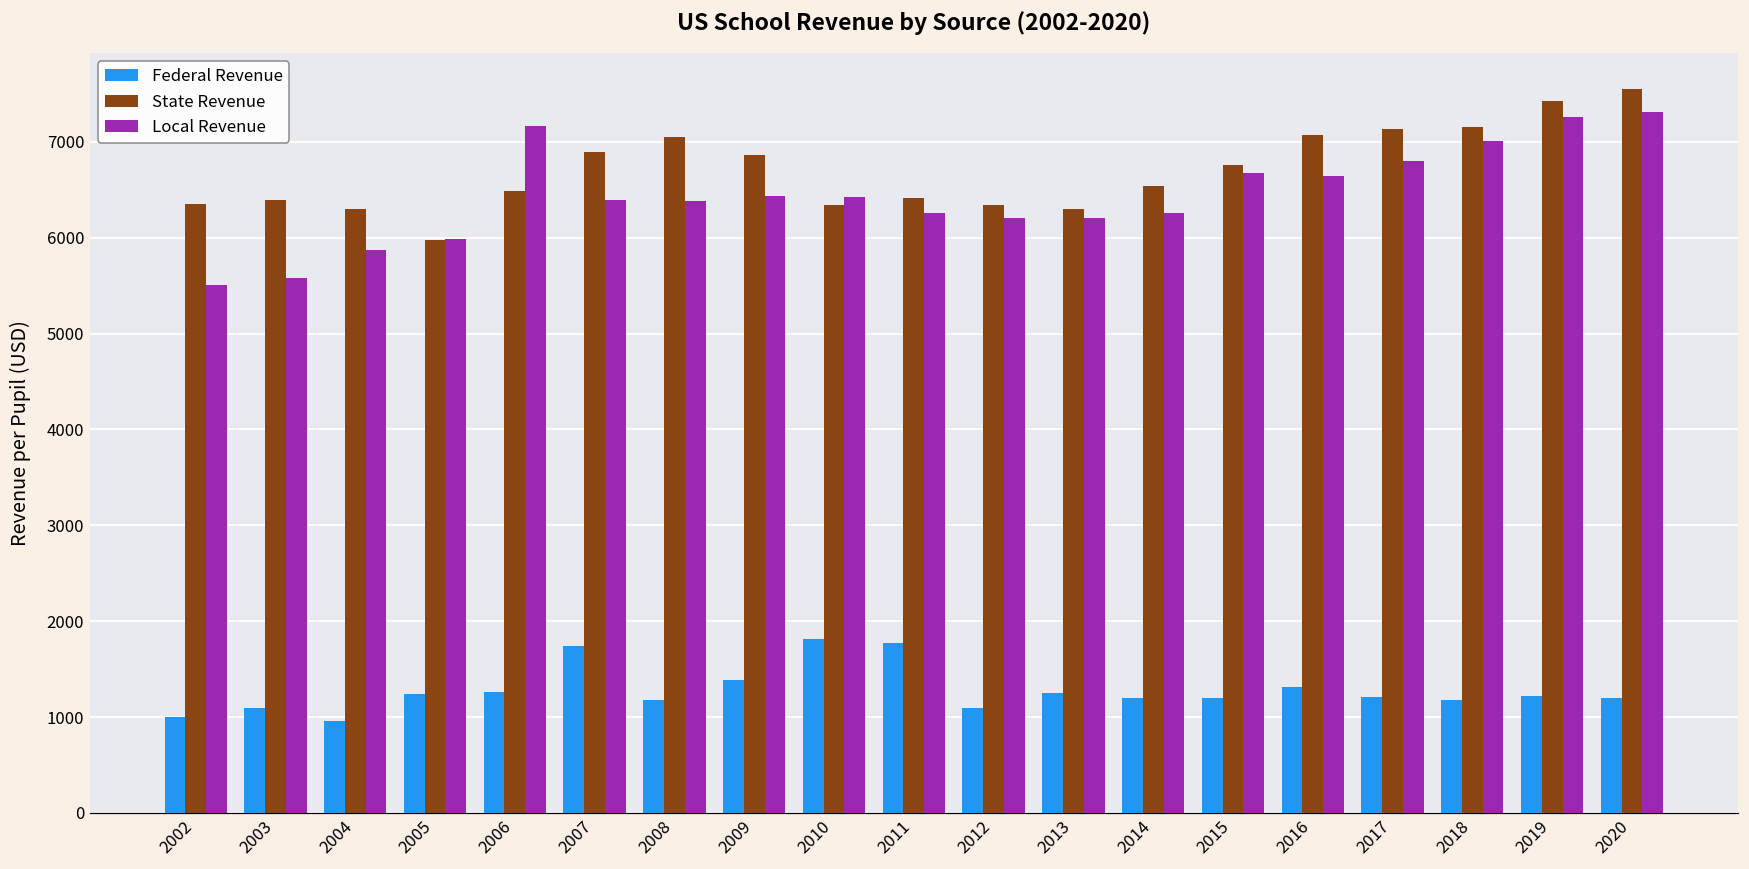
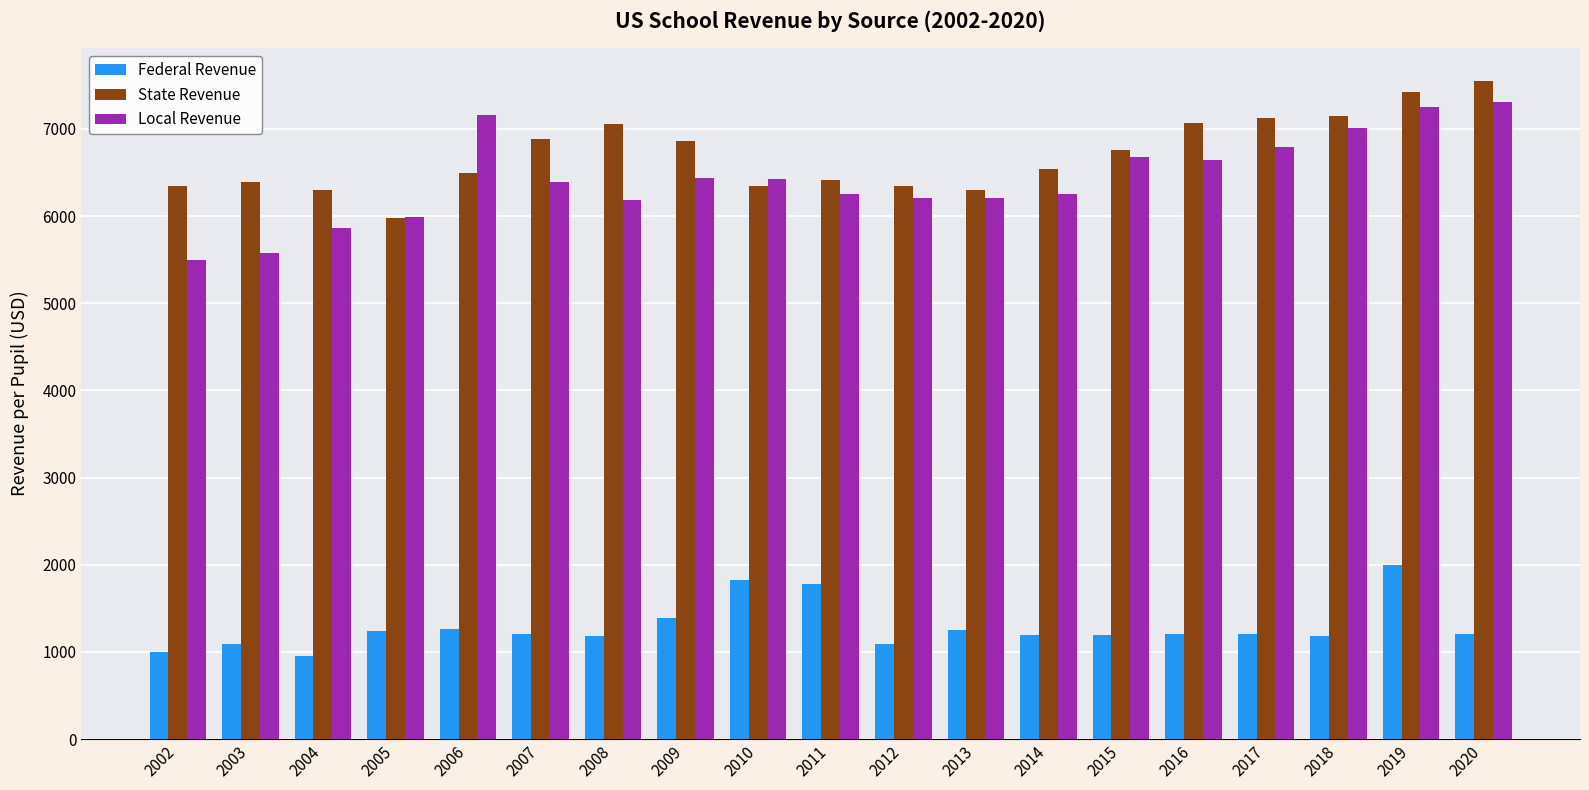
  {
    "Federal Revenue": {
      "2002": 1000,
      "2003": 1100,
      "2004": 1000,
      "2005": 1200,
      "2006": 1300,
-     "2007": 1700,
+     "2007": 1200,
      "2008": 1200,
      "2009": 1400,
      "2010": 1800,
      "2011": 1800,
      "2012": 1100,
      "2013": 1300,
      "2014": 1200,
      "2015": 1200,
-     "2016": 1300,
+     "2016": 1200,
      "2017": 1200,
      "2018": 1200,
-     "2019": 1200,
+     "2019": 2000,
      "2020": 1200
    },
    "State Revenue": {
      "2002": 6300,
      "2003": 6400,
      "2004": 6300,
      "2005": 6000,
      "2006": 6500,
      "2007": 6900,
      "2008": 7100,
      "2009": 6900,
      "2010": 6300,
      "2011": 6400,
      "2012": 6300,
      "2013": 6300,
      "2014": 6500,
      "2015": 6800,
      "2016": 7100,
      "2017": 7100,
      "2018": 7100,
      "2019": 7400,
      "2020": 7500
    },
    "Local Revenue": {
      "2002": 5500,
      "2003": 5600,
      "2004": 5900,
      "2005": 6000,
      "2006": 7200,
      "2007": 6400,
-     "2008": 6400,
+     "2008": 6200,
      "2009": 6400,
      "2010": 6400,
      "2011": 6300,
      "2012": 6200,
      "2013": 6200,
      "2014": 6300,
      "2015": 6700,
      "2016": 6600,
      "2017": 6800,
      "2018": 7000,
      "2019": 7300,
      "2020": 7300
    }
  }
